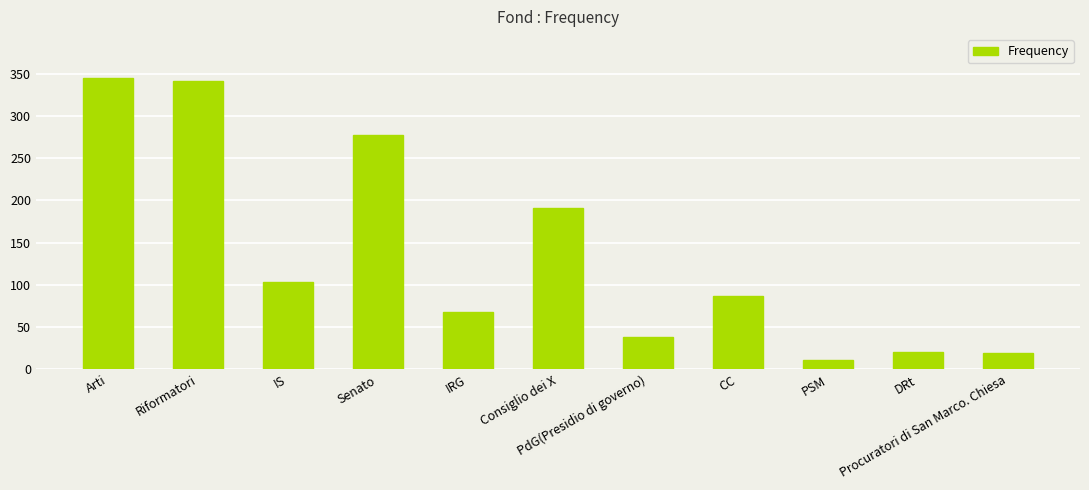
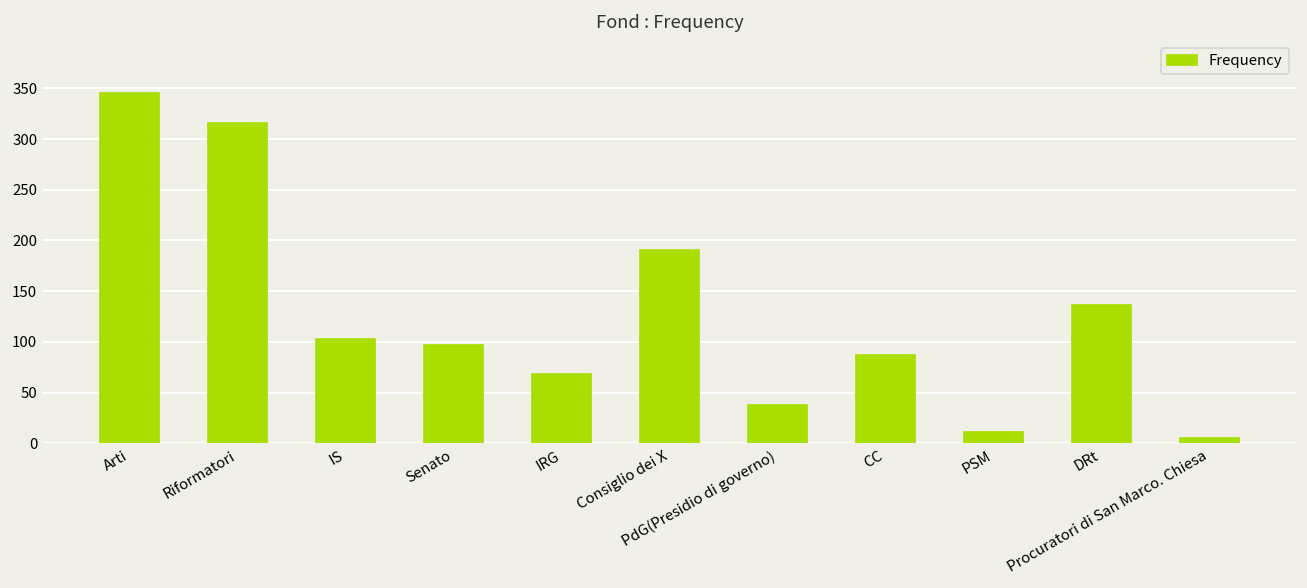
  {
    "Arti": 350,
-   "Riformatori": 340,
+   "Riformatori": 320,
    "IS": 100,
-   "Senato": 280,
+   "Senato": 100,
    "IRG": 70,
    "Consiglio dei X": 190,
    "PdG(Presidio di governo)": 40,
    "CC": 90,
    "PSM": 10,
-   "DRt": 20,
-   "Procuratori di San Marco. Chiesa": 20
+   "DRt": 140,
+   "Procuratori di San Marco. Chiesa": 10
  }
